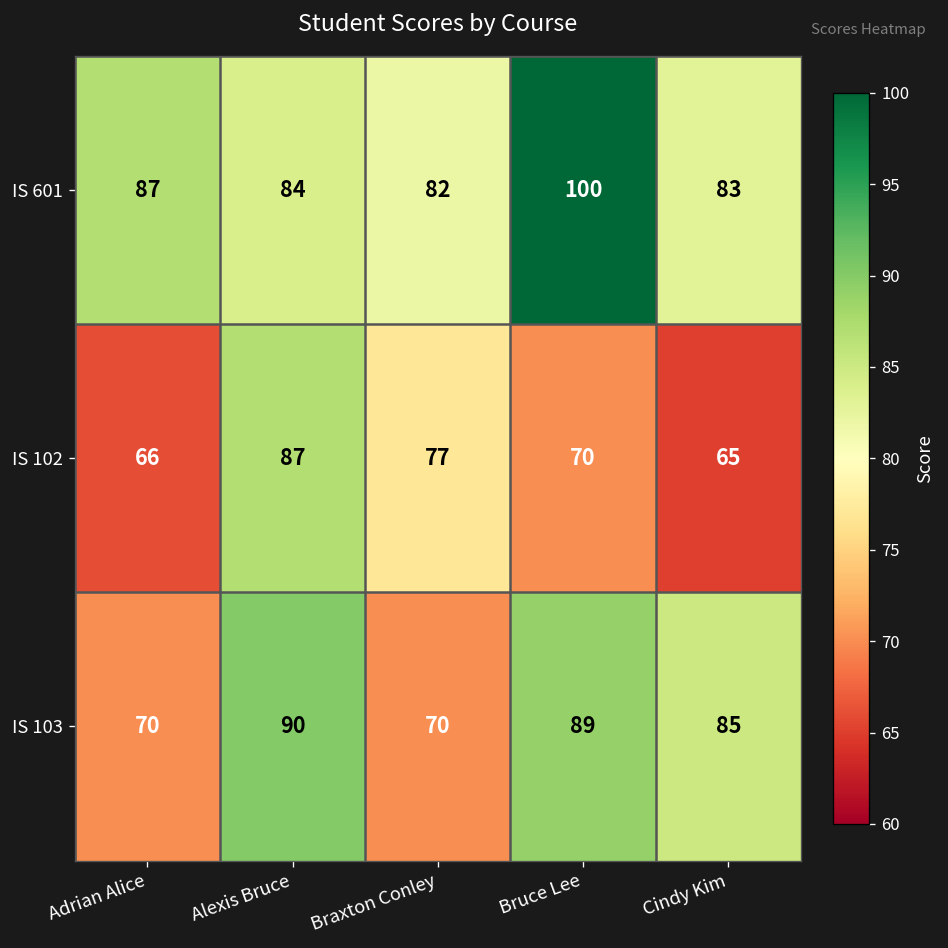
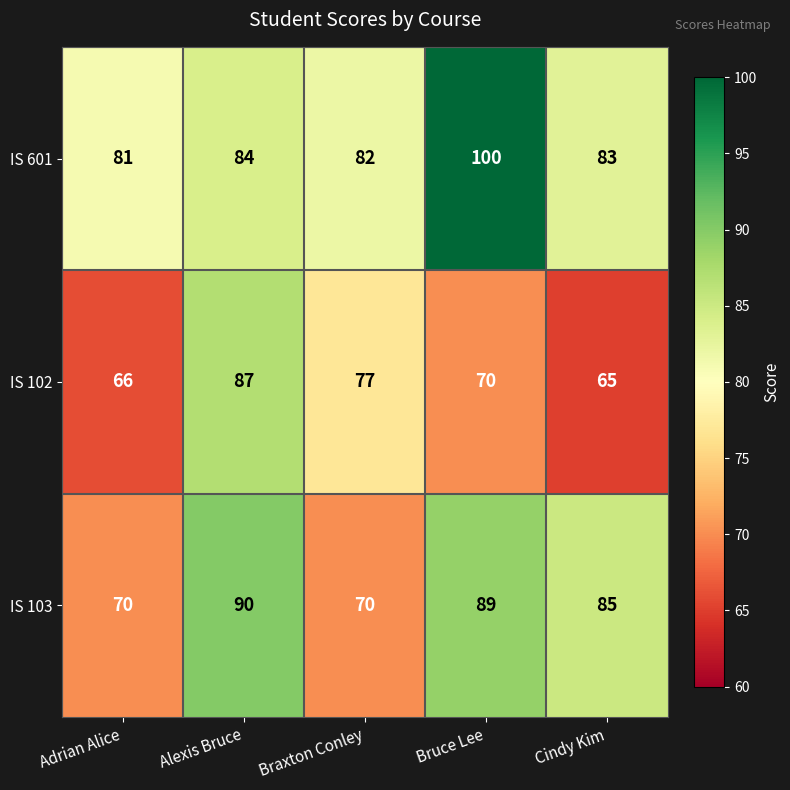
  {
    "IS 601": {
-     "Adrian Alice": 87,
+     "Adrian Alice": 81,
      "Alexis Bruce": 84,
      "Braxton Conley": 82,
      "Bruce Lee": 100,
      "Cindy Kim": 83
    },
    "IS 102": {
      "Adrian Alice": 66,
      "Alexis Bruce": 87,
      "Braxton Conley": 77,
      "Bruce Lee": 70,
      "Cindy Kim": 65
    },
    "IS 103": {
      "Adrian Alice": 70,
      "Alexis Bruce": 90,
      "Braxton Conley": 70,
      "Bruce Lee": 89,
      "Cindy Kim": 85
    }
  }
